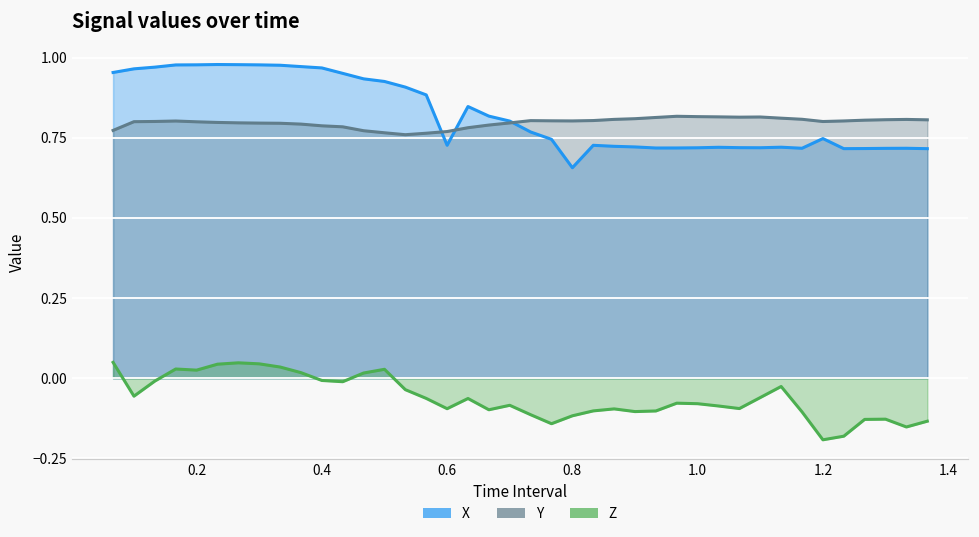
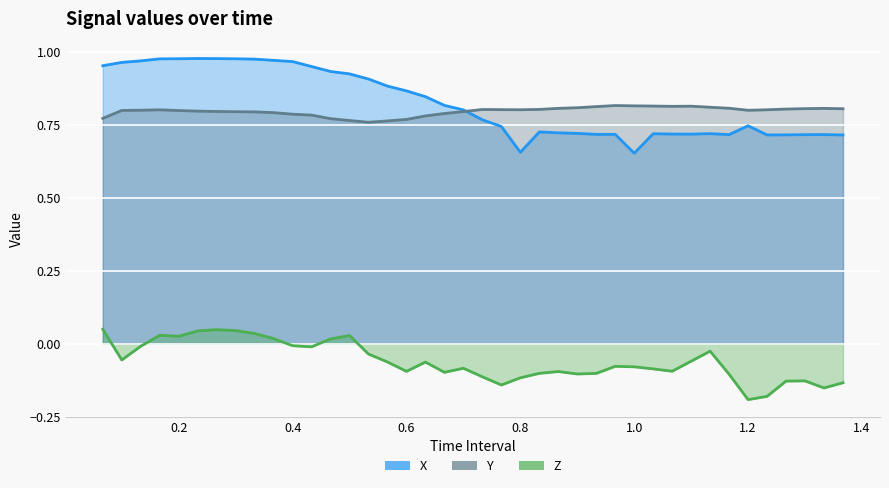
  {
    "X": {
      "0.2": 0.98,
      "0.4": 0.97,
-     "0.6": 0.73,
+     "0.6": 0.87,
      "0.8": 0.66,
-     "1.0": 0.72,
+     "1.0": 0.65,
      "1.2": 0.75
    }
  }
